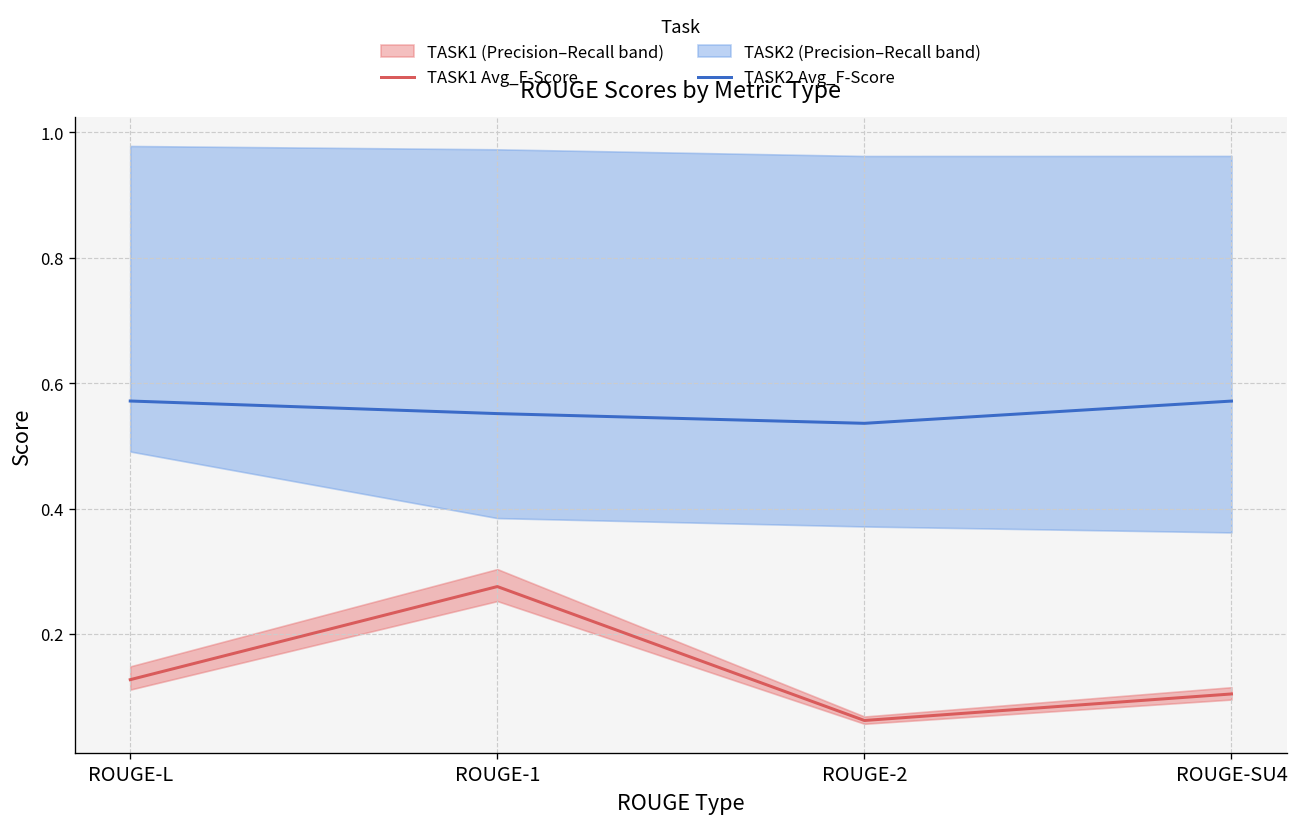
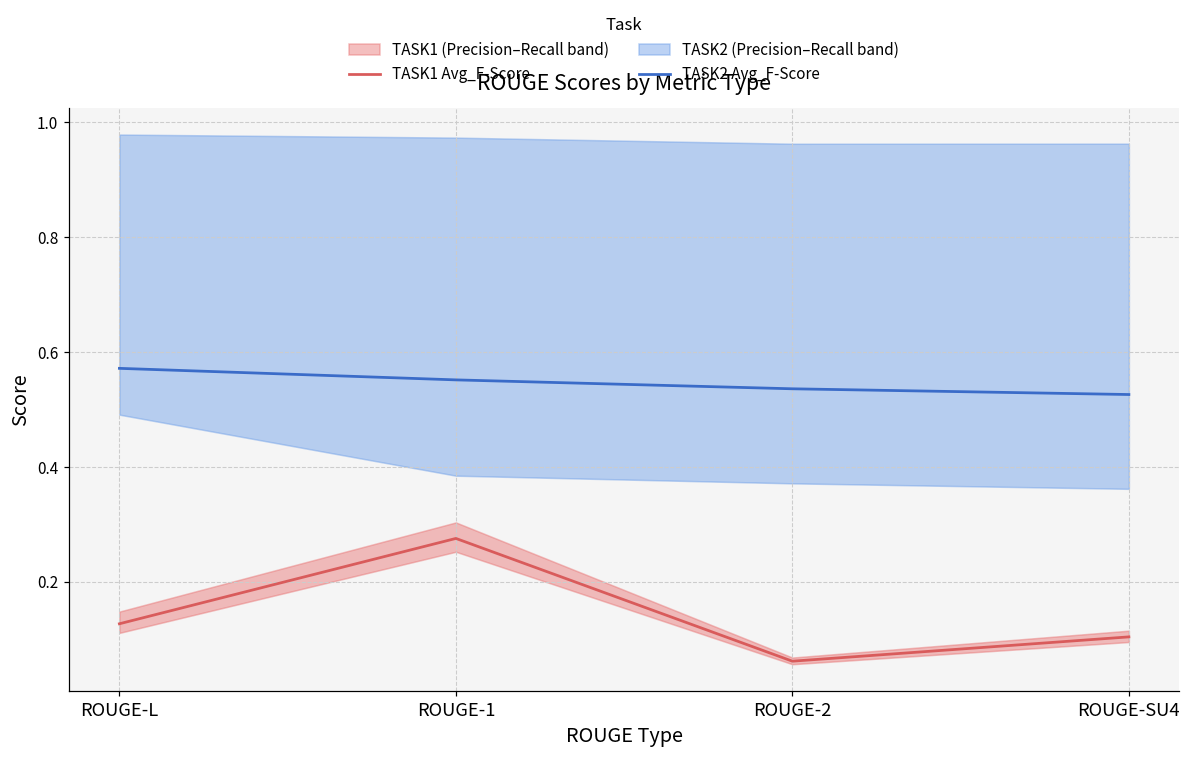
  {
    "TASK2 Avg_F-Score": {
      "ROUGE-L": 0.57,
      "ROUGE-1": 0.55,
      "ROUGE-2": 0.54,
-     "ROUGE-SU4": 0.57
+     "ROUGE-SU4": 0.53
    }
  }
